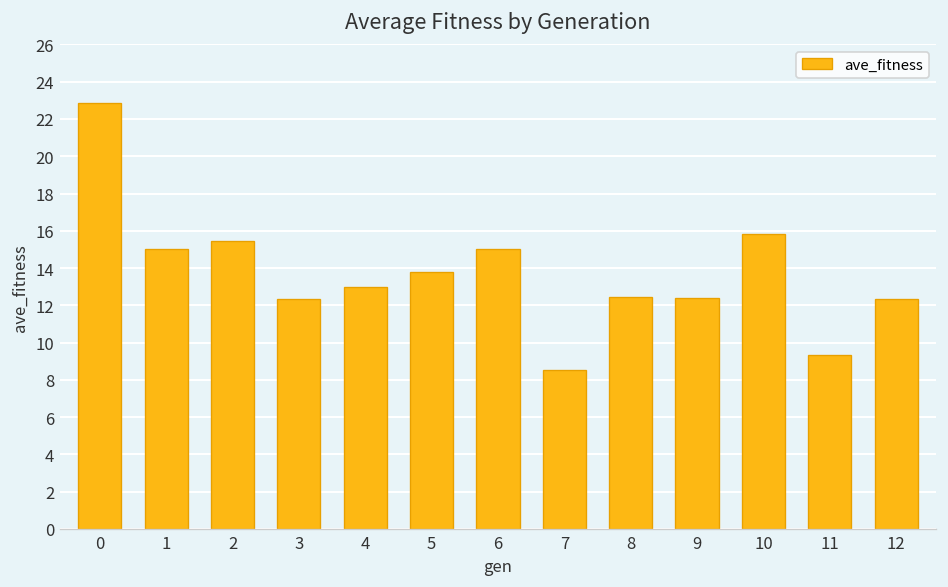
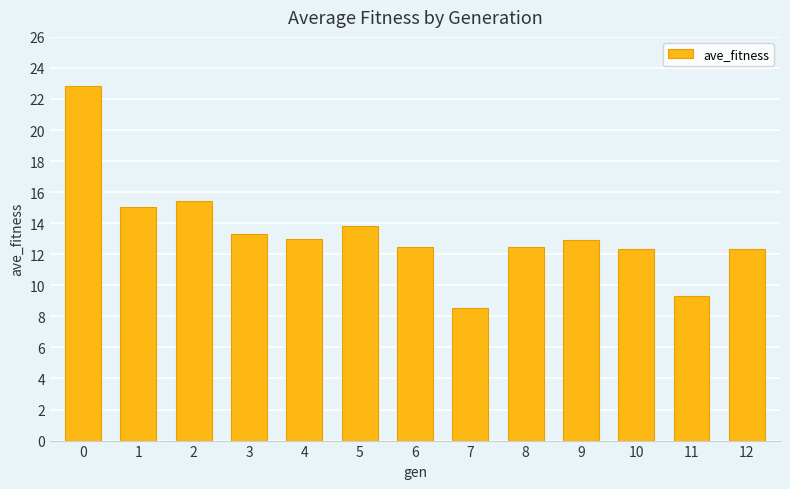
  {
    "0": 22.9,
    "1": 15.0,
    "2": 15.5,
-   "3": 12.4,
+   "3": 13.3,
    "4": 13.0,
    "5": 13.8,
-   "6": 15.0,
+   "6": 12.5,
    "7": 8.6,
    "8": 12.5,
-   "9": 12.4,
-   "10": 15.8,
+   "9": 12.9,
+   "10": 12.3,
    "11": 9.3,
    "12": 12.4
  }
